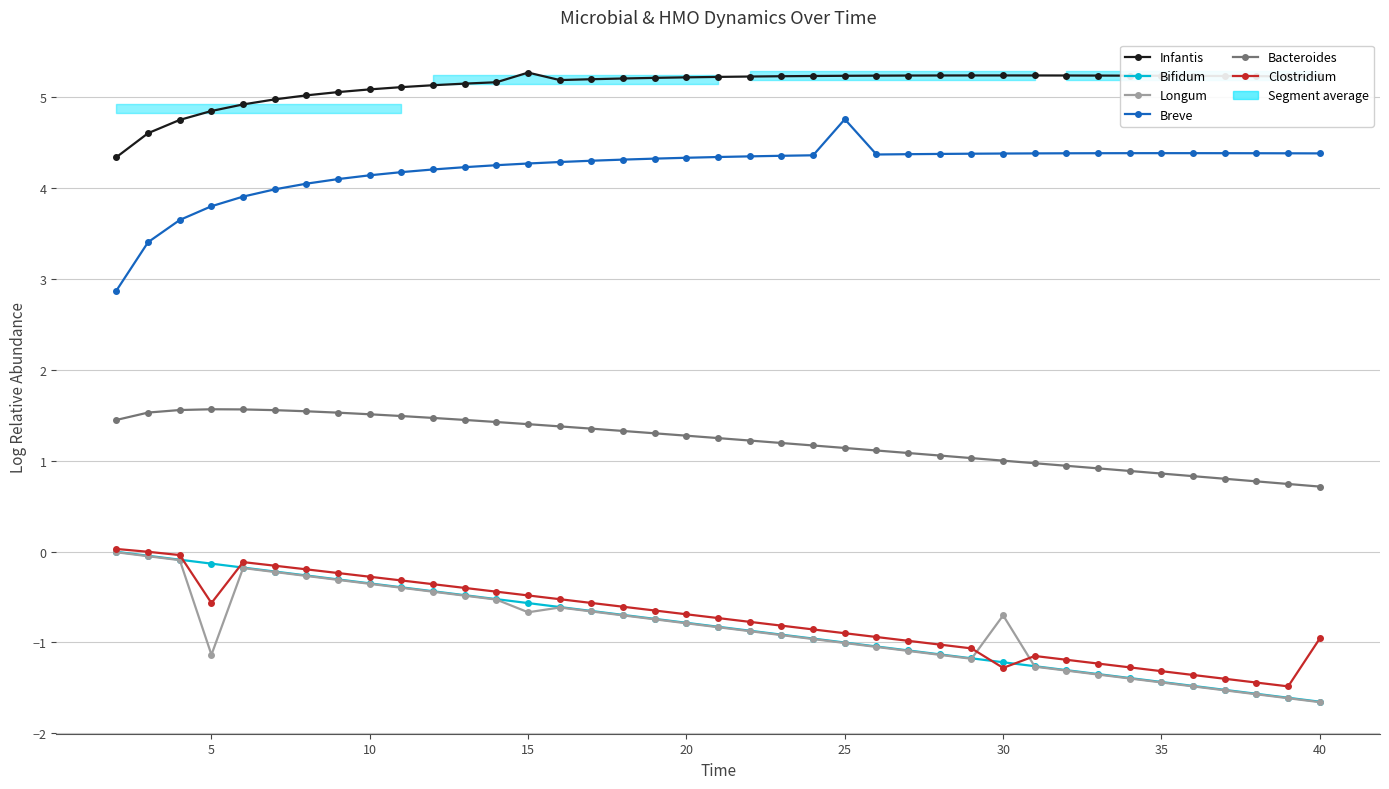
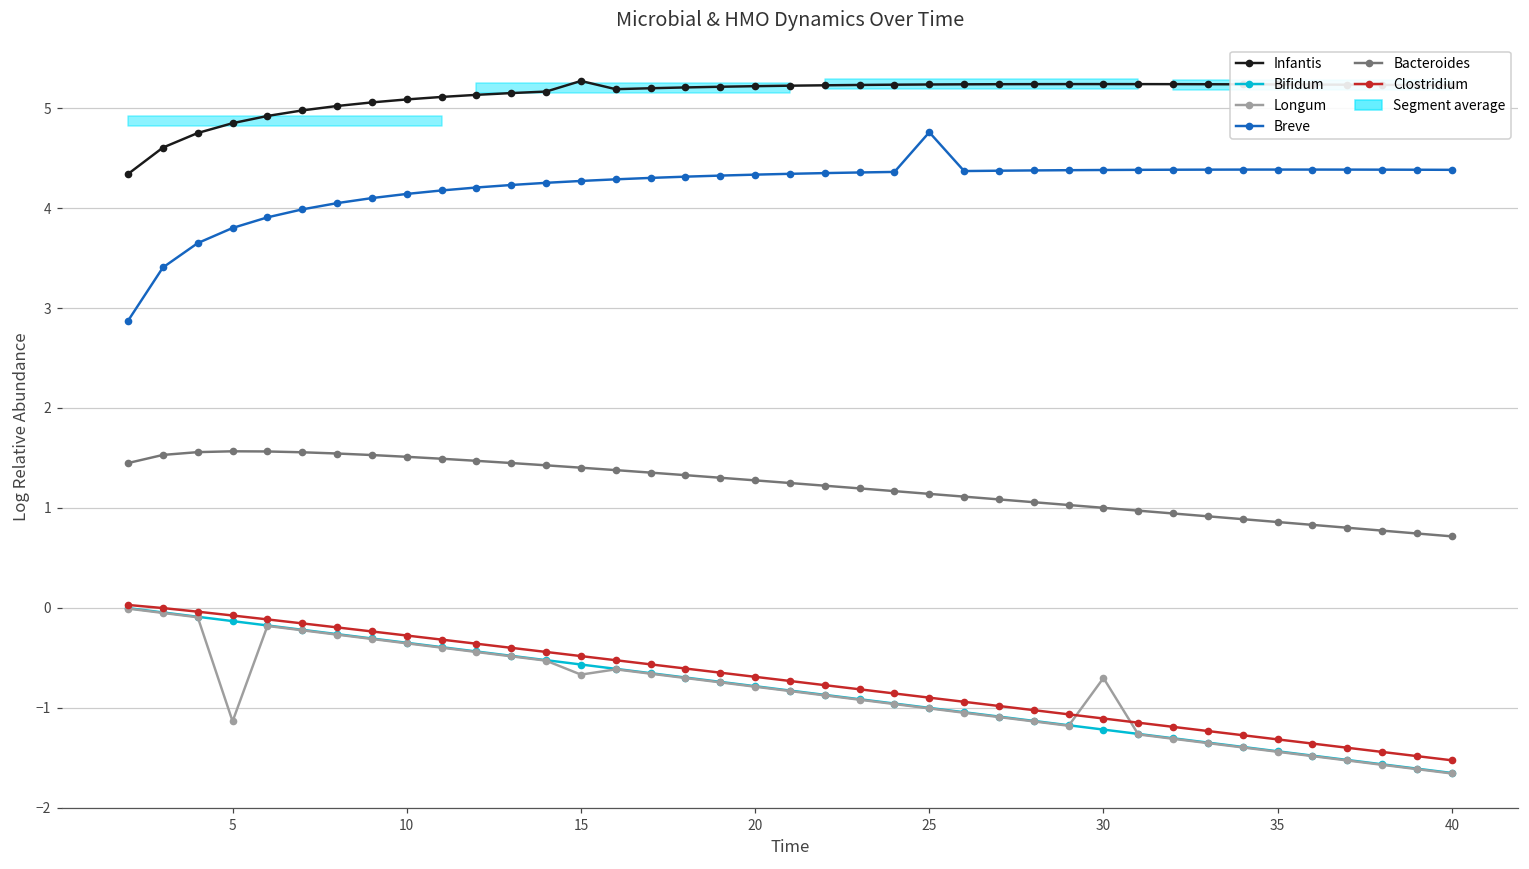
  {
    "Infantis": {
      "5": 4.9,
      "10": 5.1,
      "15": 5.3,
      "20": 5.2,
      "25": 5.2,
      "30": 5.2
    },
    "Longum": {
      "5": -1.1,
      "15": -0.7,
      "30": -0.7
    },
    "Breve": {
      "5": 3.8,
      "10": 4.1,
      "15": 4.3,
      "20": 4.3,
      "25": 4.8,
      "30": 4.4,
      "35": 4.4,
      "40": 4.4
    },
    "Bacteroides": {
      "5": 1.6,
      "10": 1.5,
      "15": 1.4,
      "20": 1.3,
      "25": 1.1,
      "30": 1.0,
      "35": 0.9,
      "40": 0.7
    },
    "Clostridium": {
-     "5": -0.6,
+     "5": -0.1,
      "10": -0.3,
      "15": -0.5,
      "20": -0.7,
      "25": -0.9,
-     "30": -1.3,
+     "30": -1.1,
      "35": -1.3,
-     "40": -1.0
+     "40": -1.5
    }
  }
